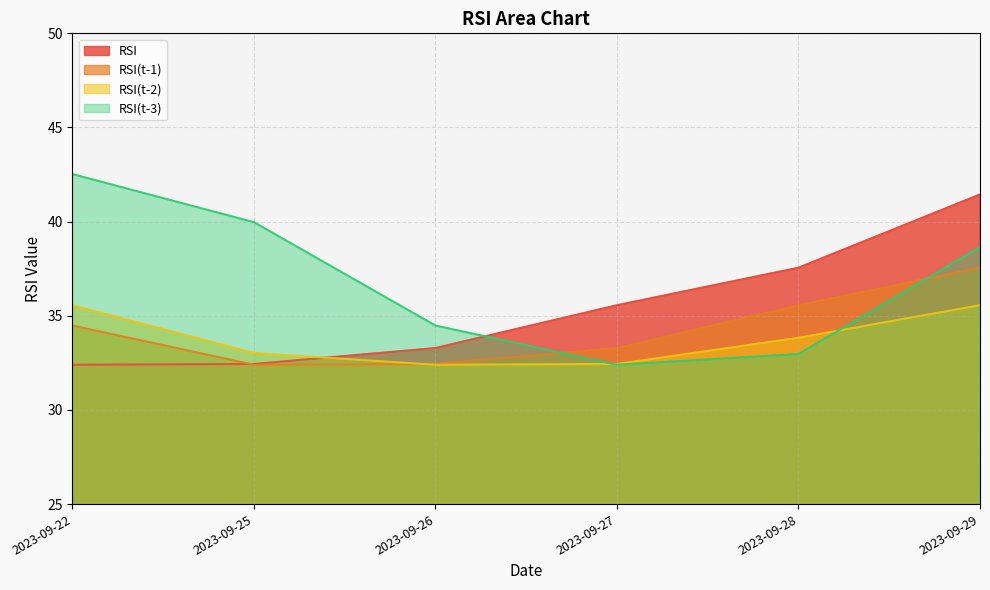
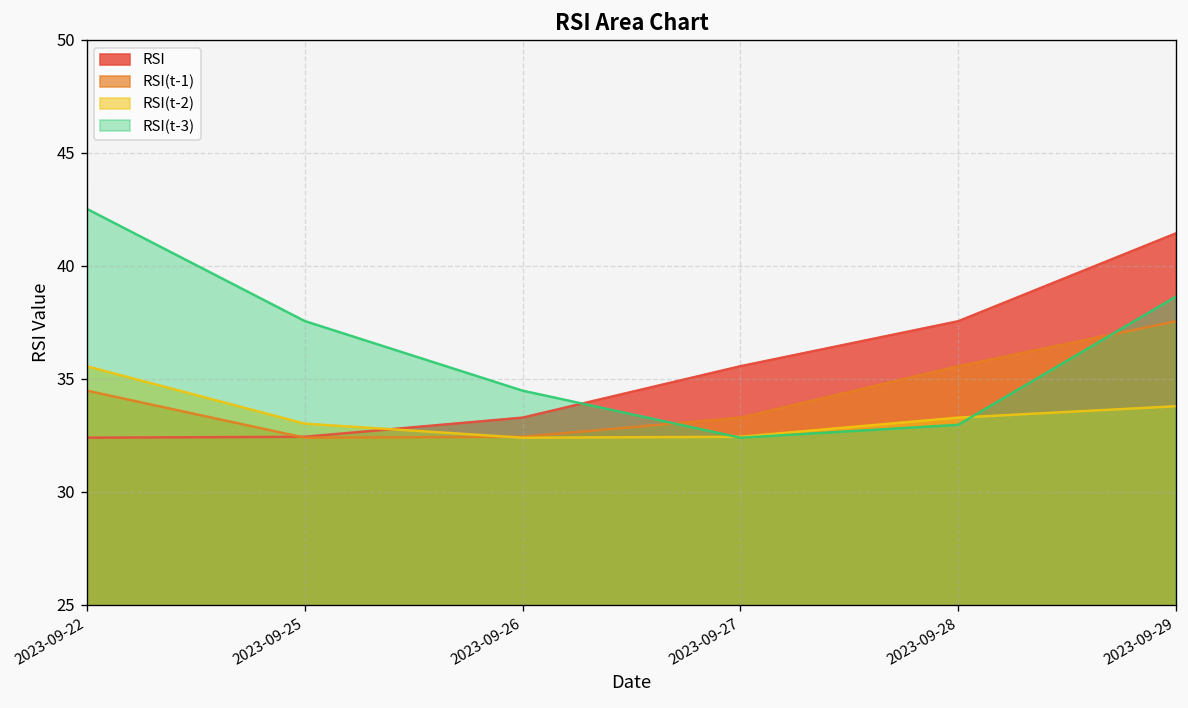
  {
    "RSI(t-2)": {
      "2023-09-22": 35.6,
      "2023-09-25": 33.0,
-     "2023-09-28": 33.8,
-     "2023-09-29": 35.6
+     "2023-09-28": 33.3,
+     "2023-09-29": 33.8
    },
    "RSI(t-3)": {
      "2023-09-22": 42.5,
-     "2023-09-25": 40.0,
+     "2023-09-25": 37.6,
      "2023-09-26": 34.5,
      "2023-09-28": 33.0,
      "2023-09-29": 38.6
    }
  }
